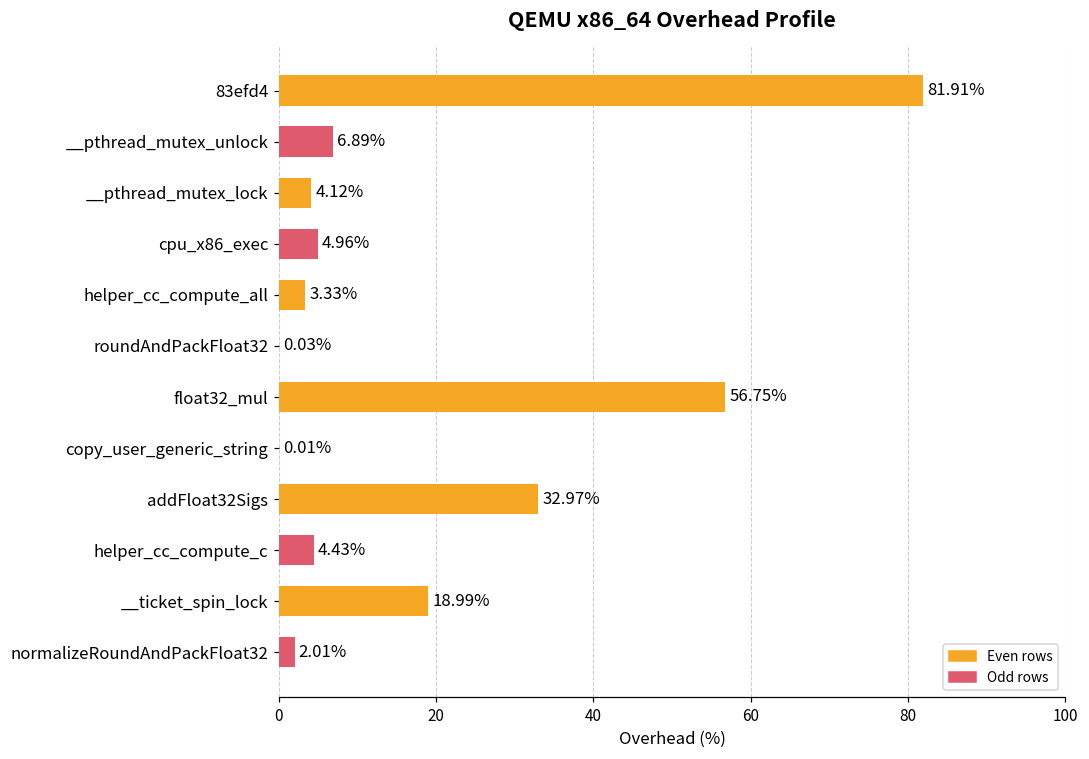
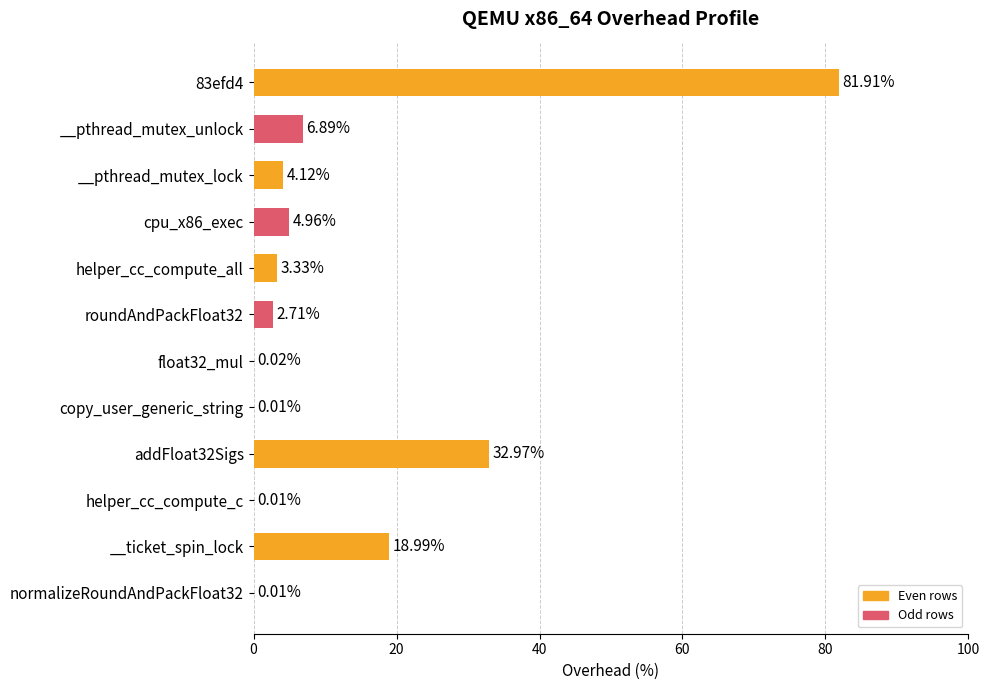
  {
    "83efd4": "81.91%",
    "__pthread_mutex_unlock": "6.89%",
    "__pthread_mutex_lock": "4.12%",
    "cpu_x86_exec": "4.96%",
    "helper_cc_compute_all": "3.33%",
-   "roundAndPackFloat32": "0.03%",
-   "float32_mul": "56.75%",
+   "roundAndPackFloat32": "2.71%",
+   "float32_mul": "0.02%",
    "copy_user_generic_string": "0.01%",
    "addFloat32Sigs": "32.97%",
-   "helper_cc_compute_c": "4.43%",
+   "helper_cc_compute_c": "0.01%",
    "__ticket_spin_lock": "18.99%",
-   "normalizeRoundAndPackFloat32": "2.01%"
+   "normalizeRoundAndPackFloat32": "0.01%"
  }
